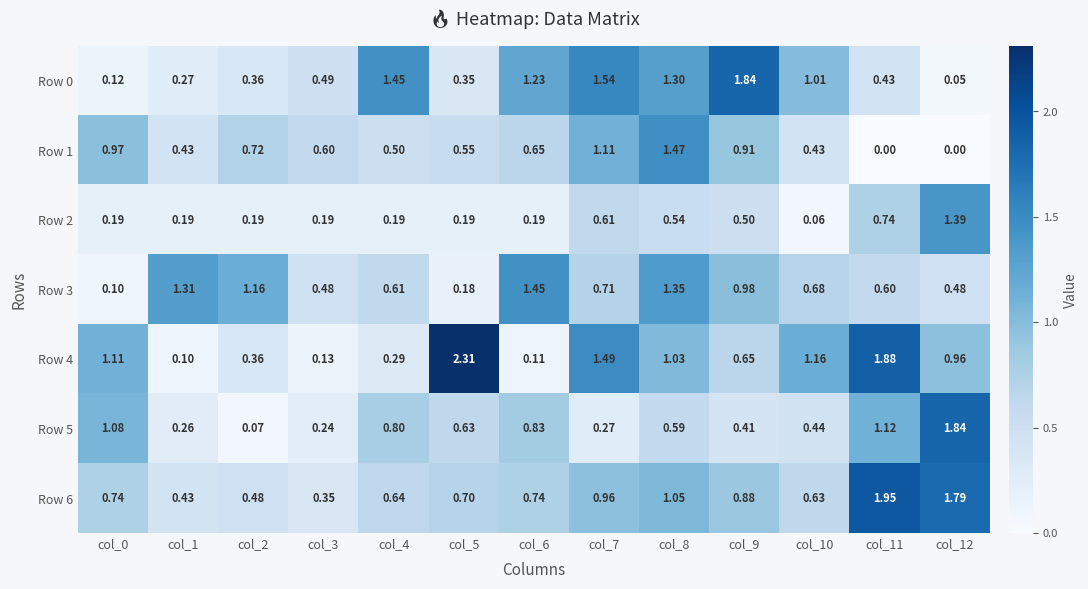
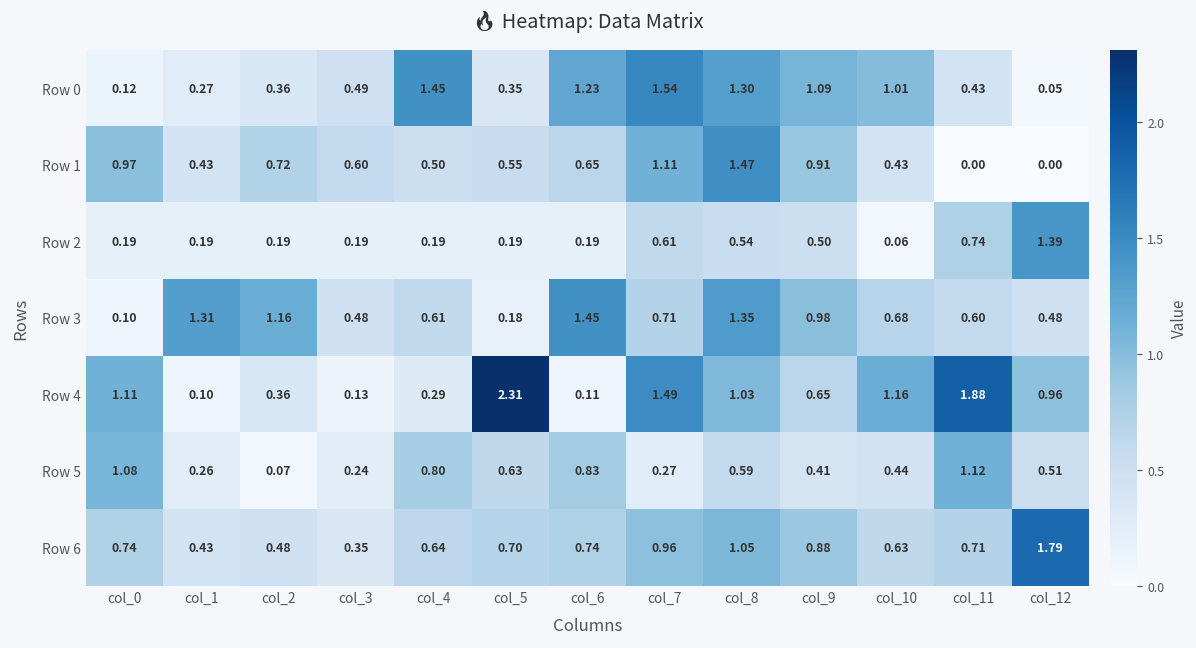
  {
    "Row 0": {
      "col_0": 0.12,
      "col_1": 0.27,
      "col_2": 0.36,
      "col_3": 0.49,
      "col_4": 1.45,
      "col_5": 0.35,
      "col_6": 1.23,
      "col_7": 1.54,
      "col_8": 1.30,
-     "col_9": 1.84,
+     "col_9": 1.09,
      "col_10": 1.01,
      "col_11": 0.43,
      "col_12": 0.05
    },
    "Row 1": {
      "col_0": 0.97,
      "col_1": 0.43,
      "col_2": 0.72,
      "col_3": 0.60,
      "col_4": 0.50,
      "col_5": 0.55,
      "col_6": 0.65,
      "col_7": 1.11,
      "col_8": 1.47,
      "col_9": 0.91,
      "col_10": 0.43,
      "col_11": 0.00,
      "col_12": 0.00
    },
    "Row 2": {
      "col_0": 0.19,
      "col_1": 0.19,
      "col_2": 0.19,
      "col_3": 0.19,
      "col_4": 0.19,
      "col_5": 0.19,
      "col_6": 0.19,
      "col_7": 0.61,
      "col_8": 0.54,
      "col_9": 0.50,
      "col_10": 0.06,
      "col_11": 0.74,
      "col_12": 1.39
    },
    "Row 3": {
      "col_0": 0.10,
      "col_1": 1.31,
      "col_2": 1.16,
      "col_3": 0.48,
      "col_4": 0.61,
      "col_5": 0.18,
      "col_6": 1.45,
      "col_7": 0.71,
      "col_8": 1.35,
      "col_9": 0.98,
      "col_10": 0.68,
      "col_11": 0.60,
      "col_12": 0.48
    },
    "Row 4": {
      "col_0": 1.11,
      "col_1": 0.10,
      "col_2": 0.36,
      "col_3": 0.13,
      "col_4": 0.29,
      "col_5": 2.31,
      "col_6": 0.11,
      "col_7": 1.49,
      "col_8": 1.03,
      "col_9": 0.65,
      "col_10": 1.16,
      "col_11": 1.88,
      "col_12": 0.96
    },
    "Row 5": {
      "col_0": 1.08,
      "col_1": 0.26,
      "col_2": 0.07,
      "col_3": 0.24,
      "col_4": 0.80,
      "col_5": 0.63,
      "col_6": 0.83,
      "col_7": 0.27,
      "col_8": 0.59,
      "col_9": 0.41,
      "col_10": 0.44,
      "col_11": 1.12,
-     "col_12": 1.84
+     "col_12": 0.51
    },
    "Row 6": {
      "col_0": 0.74,
      "col_1": 0.43,
      "col_2": 0.48,
      "col_3": 0.35,
      "col_4": 0.64,
      "col_5": 0.70,
      "col_6": 0.74,
      "col_7": 0.96,
      "col_8": 1.05,
      "col_9": 0.88,
      "col_10": 0.63,
-     "col_11": 1.95,
+     "col_11": 0.71,
      "col_12": 1.79
    }
  }
